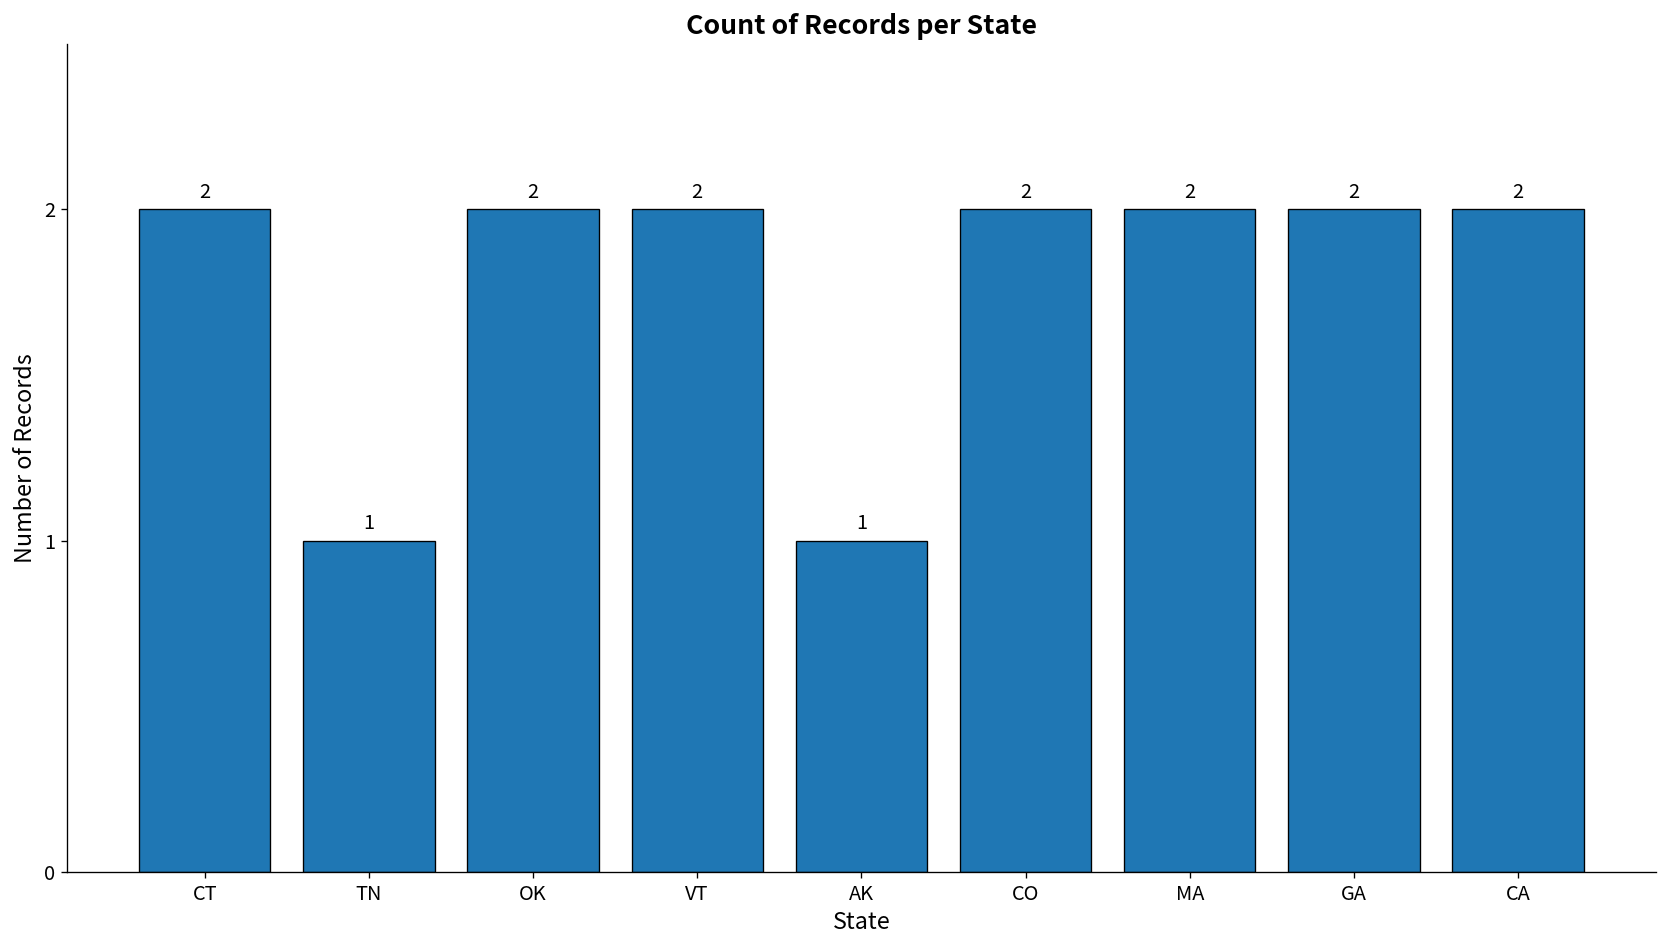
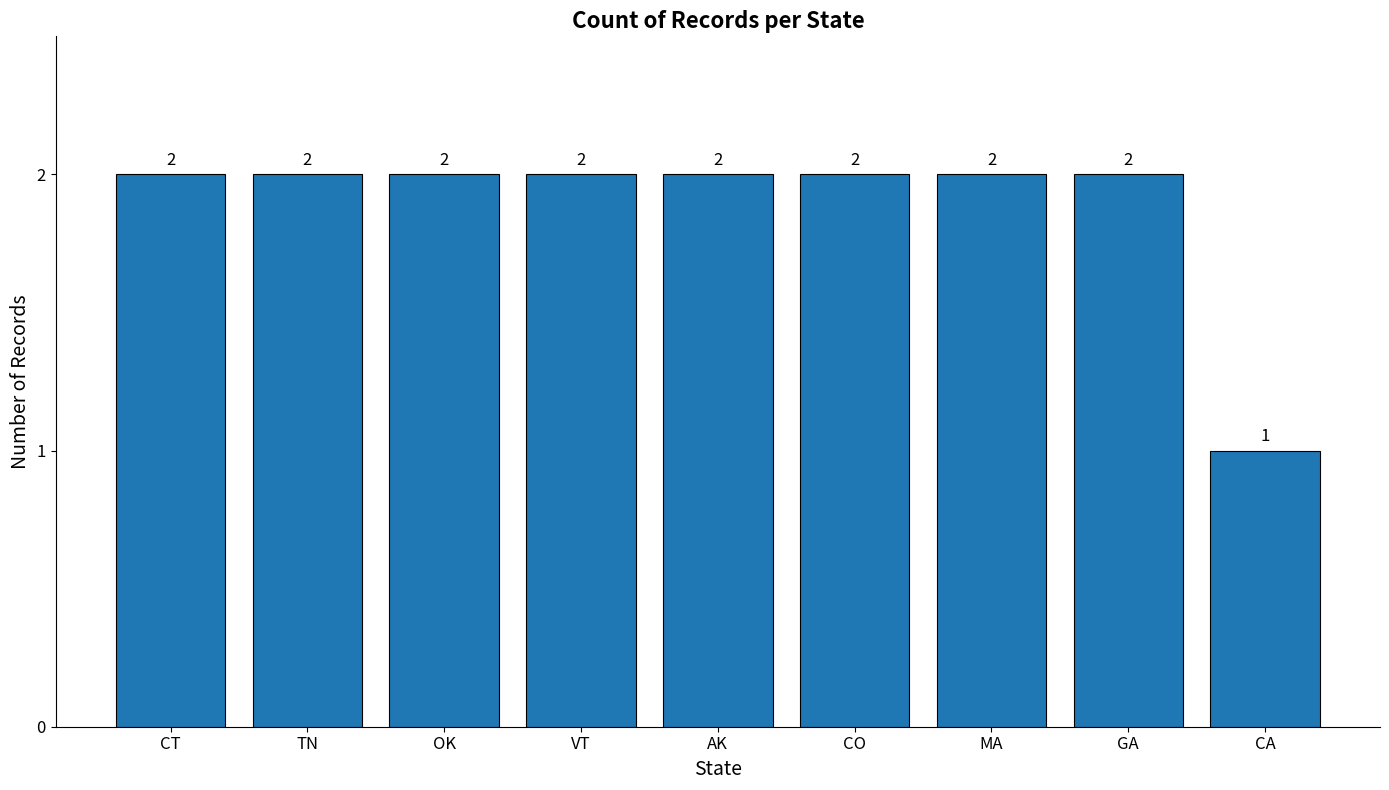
  {
    "CT": 2,
-   "TN": 1,
+   "TN": 2,
    "OK": 2,
    "VT": 2,
-   "AK": 1,
+   "AK": 2,
    "CO": 2,
    "MA": 2,
    "GA": 2,
-   "CA": 2
+   "CA": 1
  }
